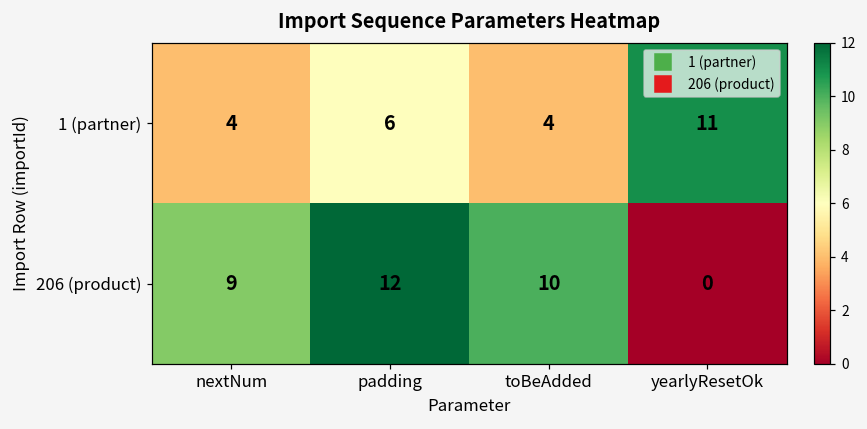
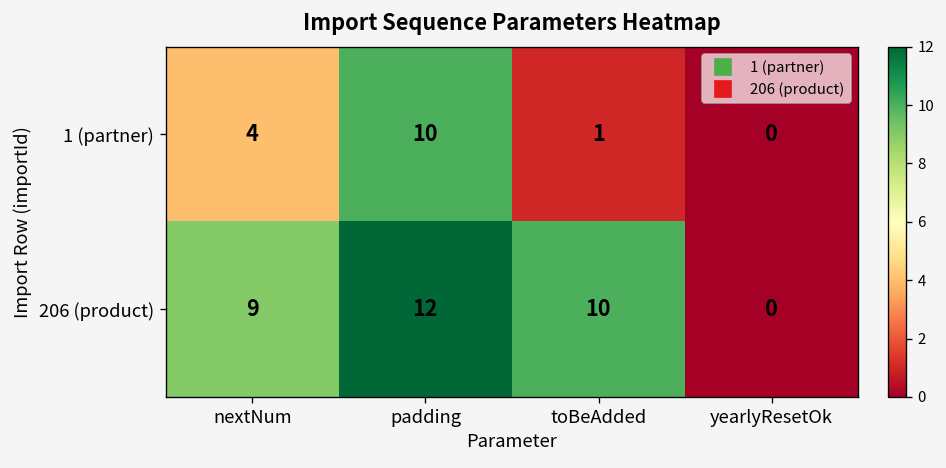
  {
    "1 (partner)": {
      "nextNum": 4,
-     "padding": 6,
-     "toBeAdded": 4,
-     "yearlyResetOk": 11
+     "padding": 10,
+     "toBeAdded": 1,
+     "yearlyResetOk": 0
    },
    "206 (product)": {
      "nextNum": 9,
      "padding": 12,
      "toBeAdded": 10,
      "yearlyResetOk": 0
    }
  }
